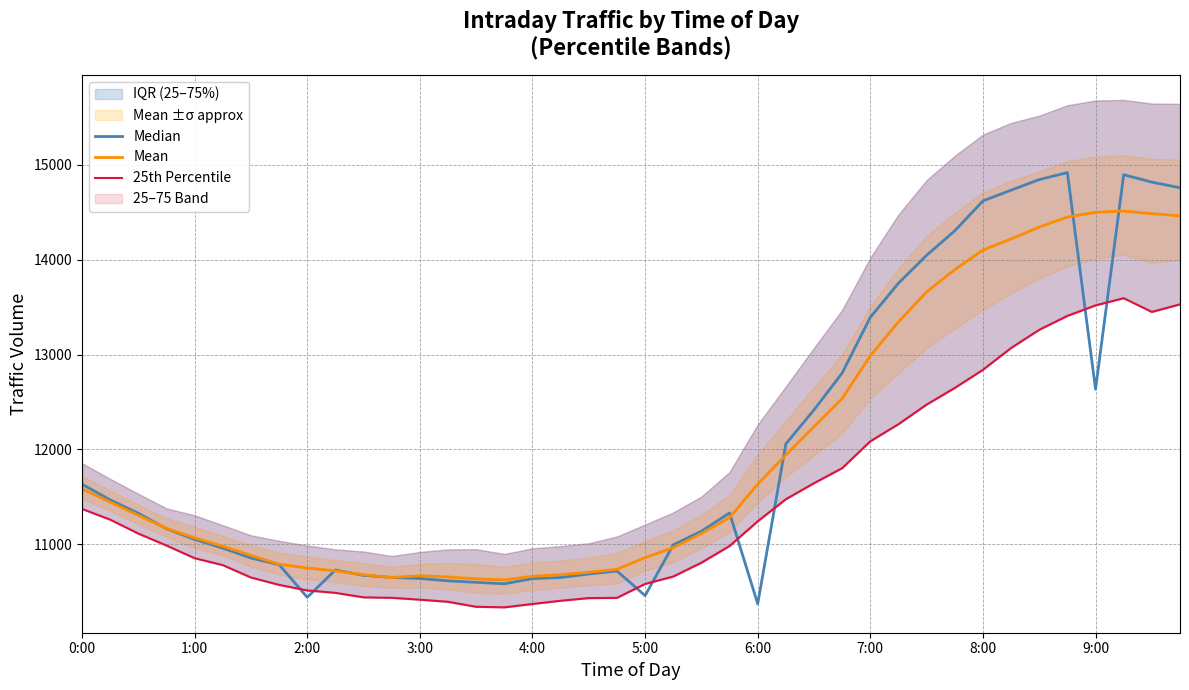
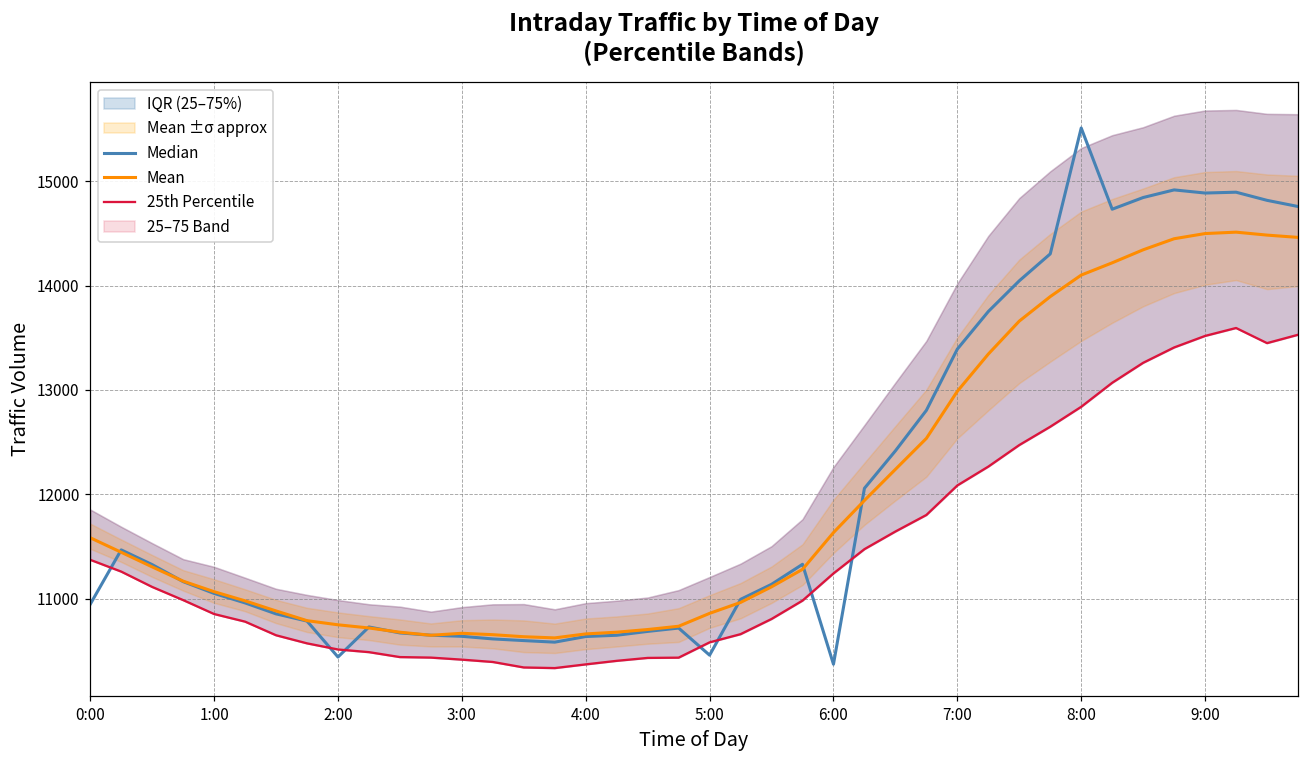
  {
    "Median": {
-     "0:00": 11600,
+     "0:00": 10900,
      "2:00": 10400,
      "3:00": 10600,
      "5:00": 10500,
      "6:00": 10400,
      "7:00": 13400,
-     "8:00": 14600,
-     "9:00": 12600
+     "8:00": 15500,
+     "9:00": 14900
    }
  }
